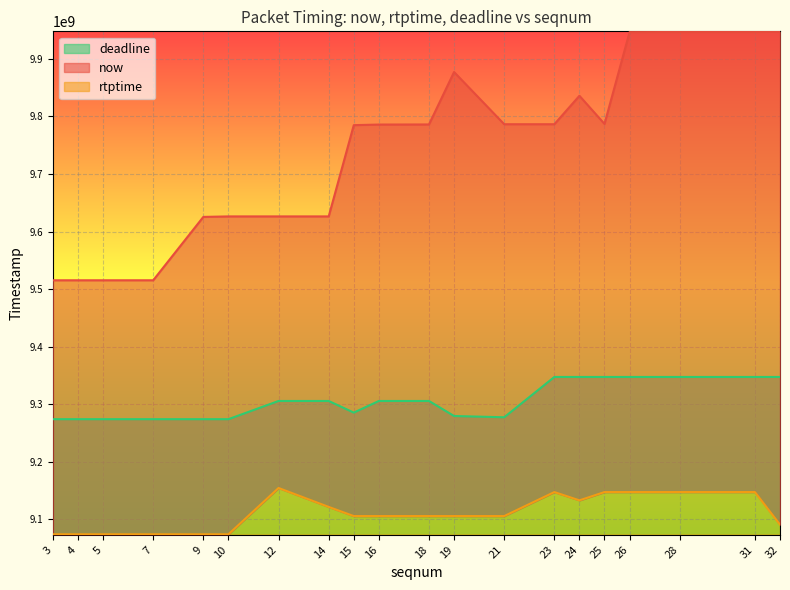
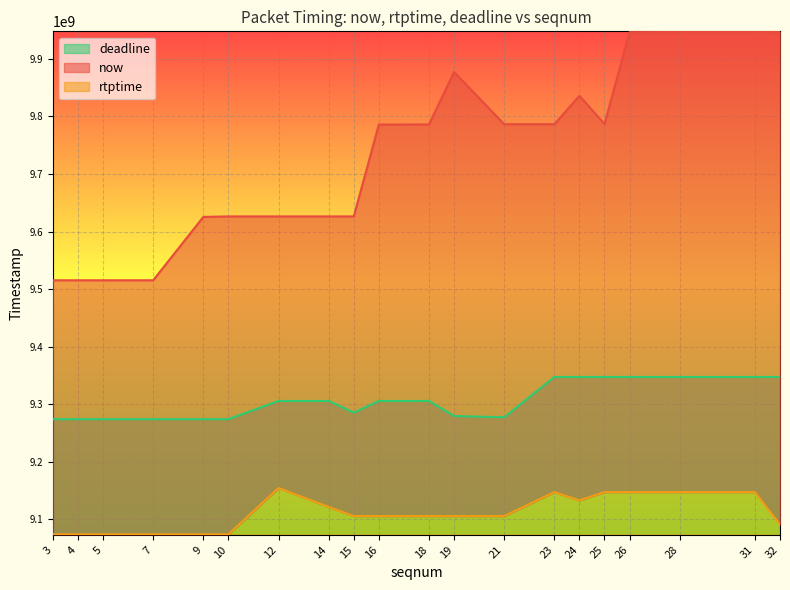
  {
    "now": {
      "3": 9520000000,
      "4": 9520000000,
      "5": 9520000000,
      "7": 9520000000,
      "9": 9630000000,
      "10": 9630000000,
      "12": 9630000000,
      "14": 9630000000,
-     "15": 9780000000,
+     "15": 9630000000,
      "16": 9790000000,
      "18": 9790000000,
      "19": 9880000000,
      "21": 9790000000,
      "23": 9790000000,
      "24": 9840000000,
      "25": 9790000000,
      "26": 9950000000,
      "28": 9950000000,
      "31": 9950000000,
      "32": 9950000000
    },
    "rtptime": {
      "3": 9070000000,
      "4": 9070000000,
      "5": 9070000000,
      "7": 9070000000,
      "9": 9070000000,
      "10": 9070000000,
      "12": 9150000000,
      "14": 9120000000,
      "15": 9110000000,
      "16": 9110000000,
      "18": 9110000000,
      "19": 9110000000,
      "21": 9110000000,
      "23": 9150000000,
      "24": 9130000000,
      "25": 9150000000,
      "26": 9150000000,
      "28": 9150000000,
      "31": 9150000000,
      "32": 9090000000
    },
    "deadline": {
      "3": 9270000000,
      "4": 9270000000,
      "5": 9270000000,
      "7": 9270000000,
      "9": 9270000000,
      "10": 9270000000,
      "12": 9310000000,
      "14": 9310000000,
      "15": 9290000000,
      "16": 9310000000,
      "18": 9310000000,
      "19": 9280000000,
      "21": 9280000000,
      "23": 9350000000,
      "24": 9350000000,
      "25": 9350000000,
      "26": 9350000000,
      "28": 9350000000,
      "31": 9350000000,
      "32": 9350000000
    }
  }
